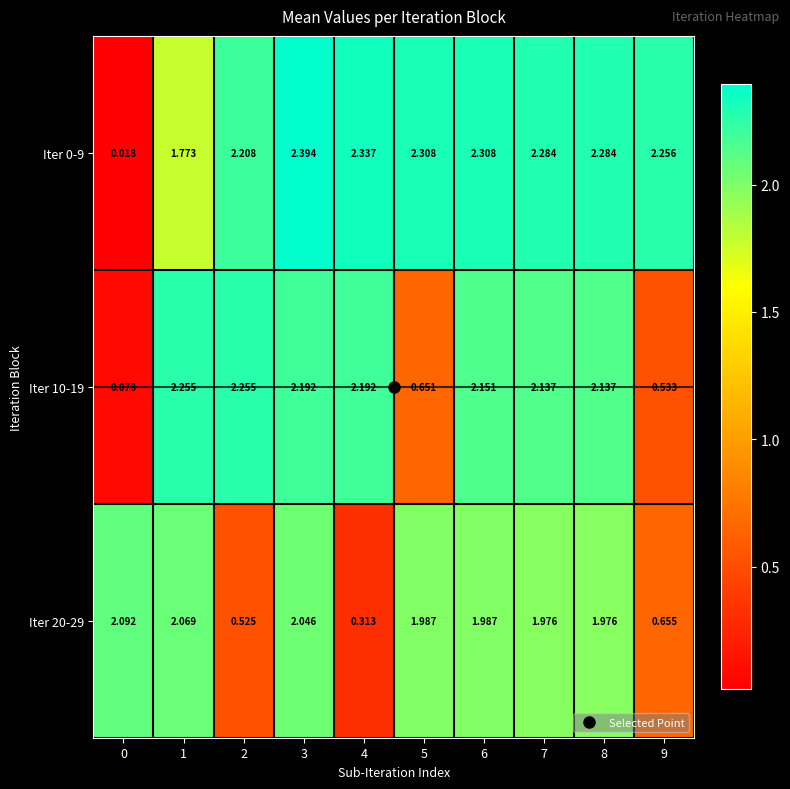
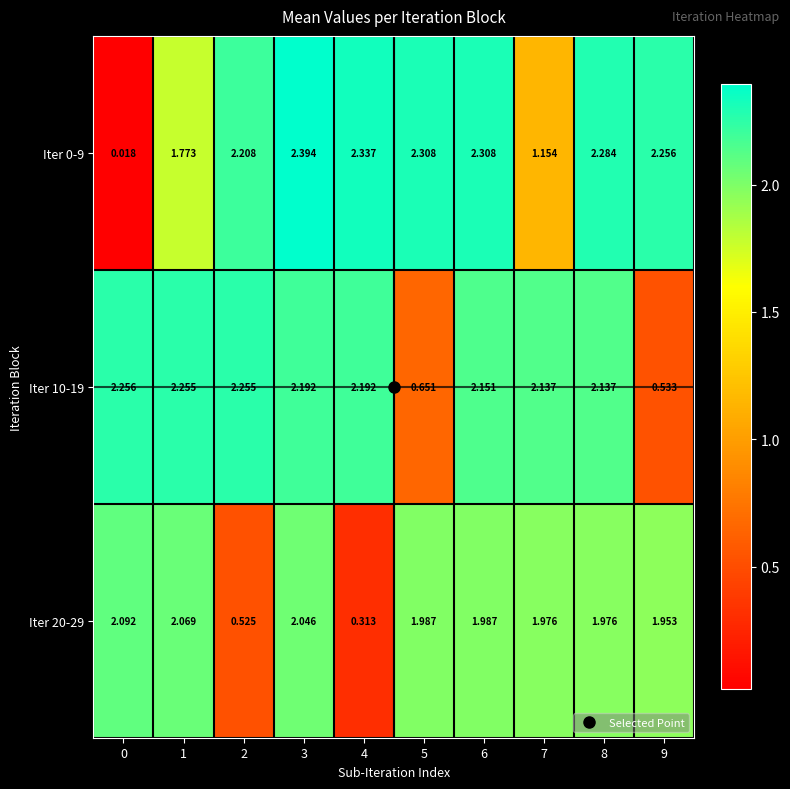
  {
    "Iter 0-9": {
      "0": 0.018,
      "1": 1.773,
      "2": 2.208,
      "3": 2.394,
      "4": 2.337,
      "5": 2.308,
      "6": 2.308,
-     "7": 2.284,
+     "7": 1.154,
      "8": 2.284,
      "9": 2.256
    },
    "Iter 10-19": {
-     "0": 0.078,
+     "0": 2.256,
      "1": 2.255,
      "2": 2.255,
      "3": 2.192,
      "4": 2.192,
      "5": 0.651,
      "6": 2.151,
      "7": 2.137,
      "8": 2.137,
      "9": 0.533
    },
    "Iter 20-29": {
      "0": 2.092,
      "1": 2.069,
      "2": 0.525,
      "3": 2.046,
      "4": 0.313,
      "5": 1.987,
      "6": 1.987,
      "7": 1.976,
      "8": 1.976,
-     "9": 0.655
+     "9": 1.953
    }
  }
